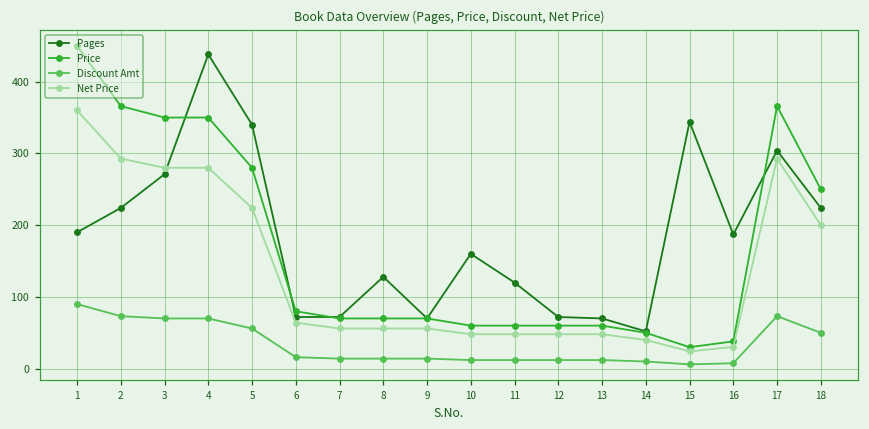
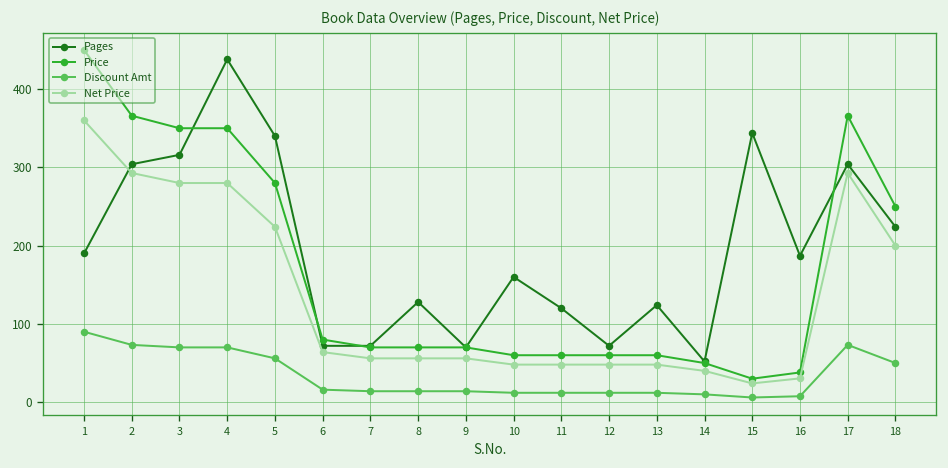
  {
    "Pages": {
      "1": 190,
-     "2": 220,
-     "3": 270,
+     "2": 300,
+     "3": 320,
      "4": 440,
      "5": 340,
      "6": 70,
      "8": 130,
      "10": 160,
      "11": 120,
      "12": 70,
-     "13": 70,
+     "13": 120,
      "15": 340,
      "16": 190,
      "17": 300,
      "18": 220
    },
    "Net Price": {
      "1": 360,
      "2": 290,
      "3": 280,
      "4": 280,
      "5": 220,
      "6": 60,
      "7": 60,
      "8": 60,
      "9": 60,
      "10": 50,
      "11": 50,
      "12": 50,
      "13": 50,
      "14": 40,
      "15": 20,
      "16": 30,
      "17": 290,
      "18": 200
    }
  }
